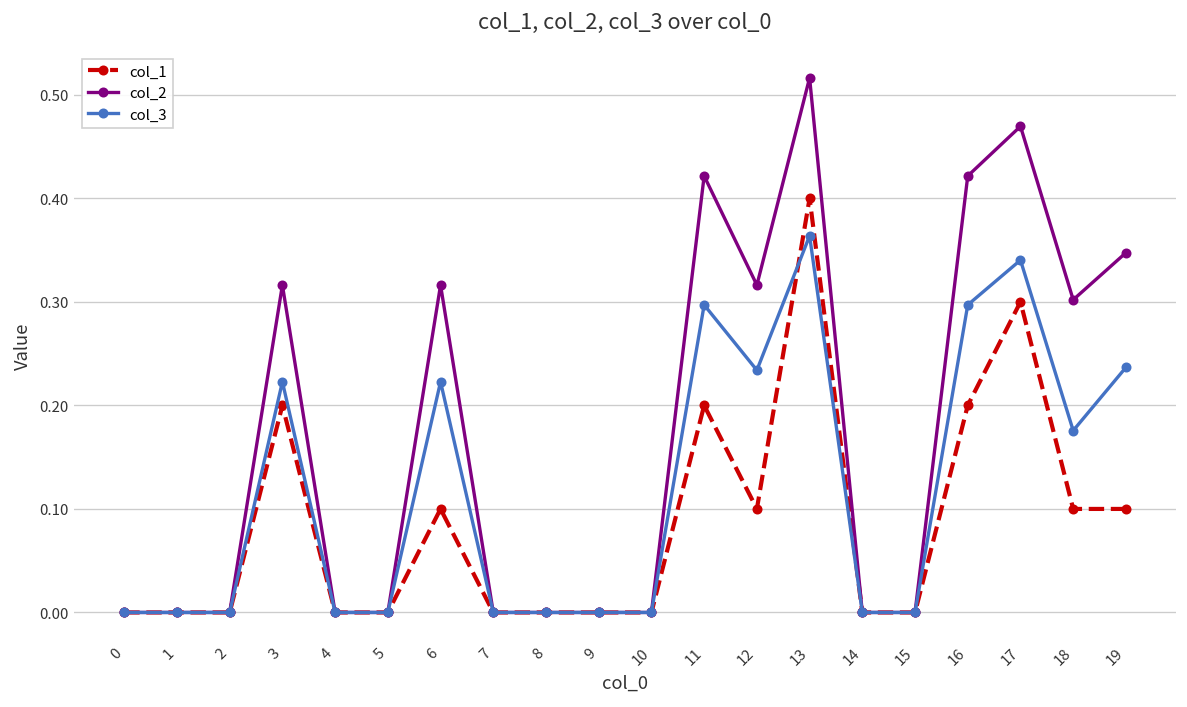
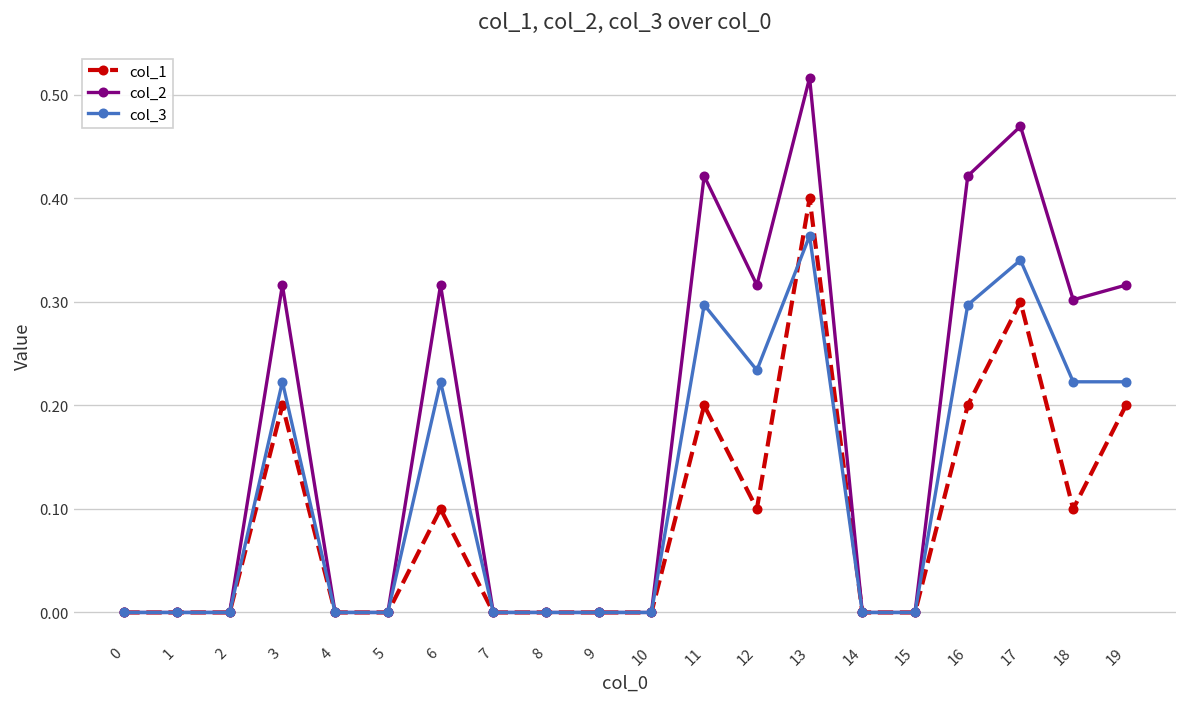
  {
    "col_1": {
      "3": 0.2,
      "6": 0.1,
      "11": 0.2,
      "12": 0.1,
      "13": 0.4,
      "16": 0.2,
      "17": 0.3,
      "18": 0.1,
-     "19": 0.1
+     "19": 0.2
    },
    "col_2": {
      "3": 0.32,
      "6": 0.32,
      "11": 0.42,
      "12": 0.32,
      "13": 0.52,
      "16": 0.42,
      "17": 0.47,
      "18": 0.30,
-     "19": 0.35
+     "19": 0.32
    },
    "col_3": {
      "3": 0.22,
      "6": 0.22,
      "11": 0.30,
      "12": 0.23,
      "13": 0.36,
      "16": 0.30,
      "17": 0.34,
-     "18": 0.18,
-     "19": 0.24
+     "18": 0.22,
+     "19": 0.22
    }
  }
